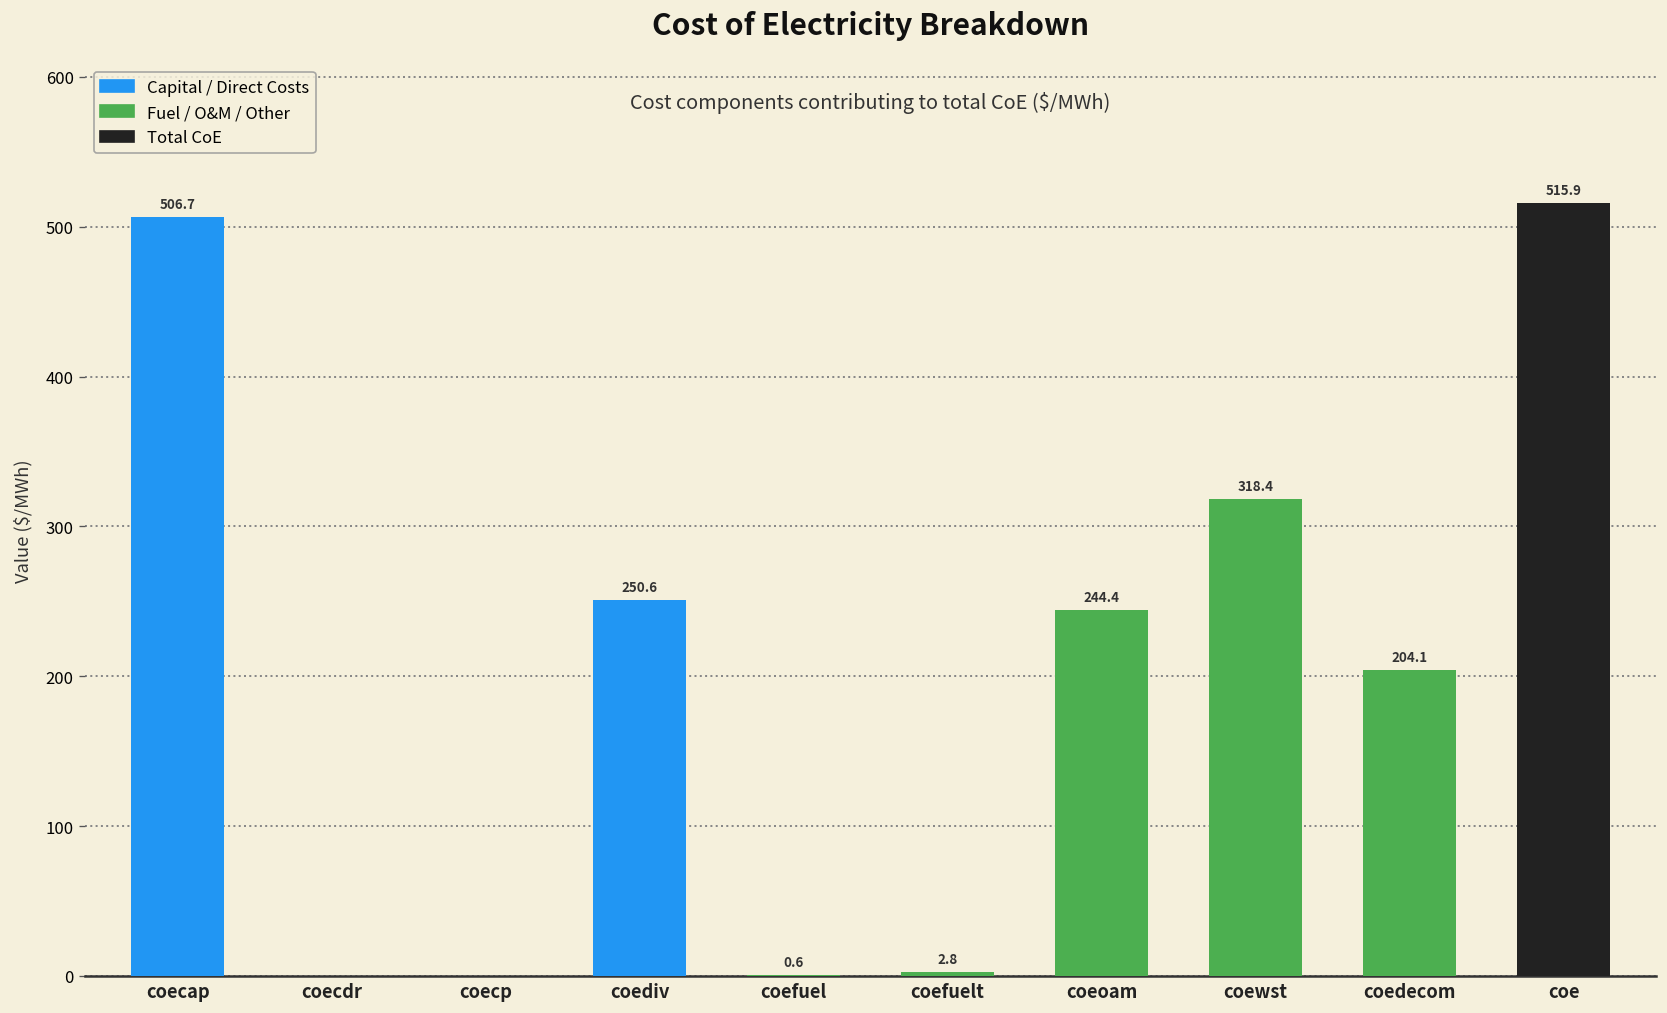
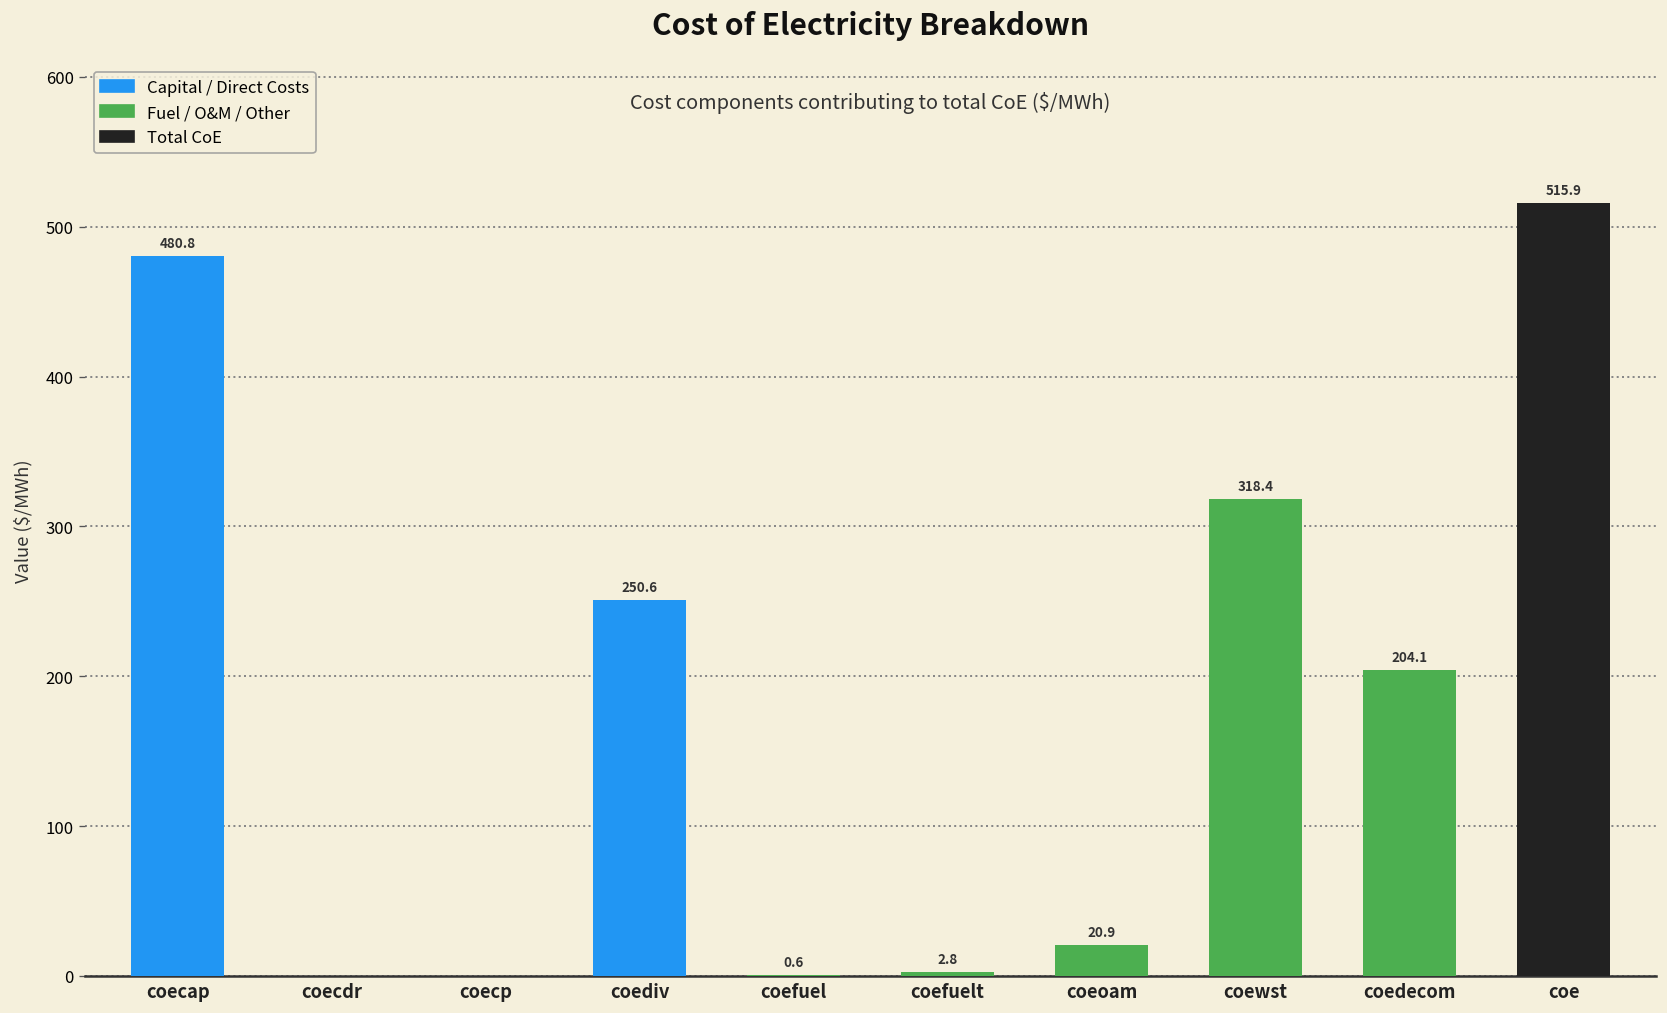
  {
-   "coecap": 506.7,
+   "coecap": 480.8,
    "coediv": 250.6,
    "coefuel": 0.6,
    "coefuelt": 2.8,
-   "coeoam": 244.4,
+   "coeoam": 20.9,
    "coewst": 318.4,
    "coedecom": 204.1,
    "coe": 515.9
  }
